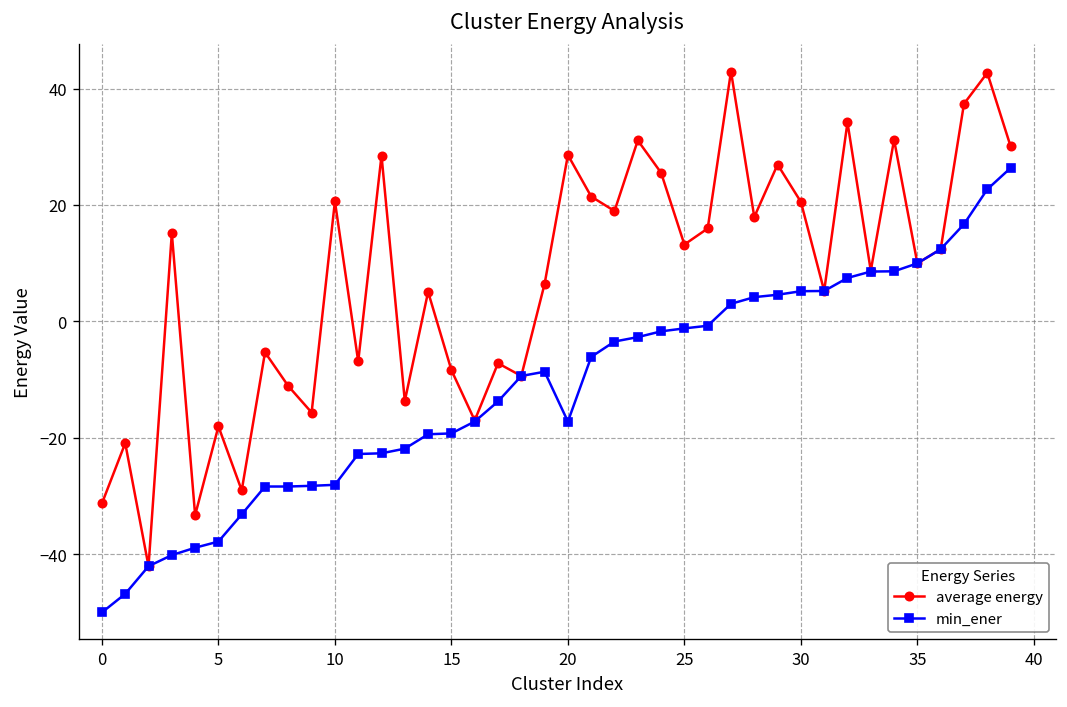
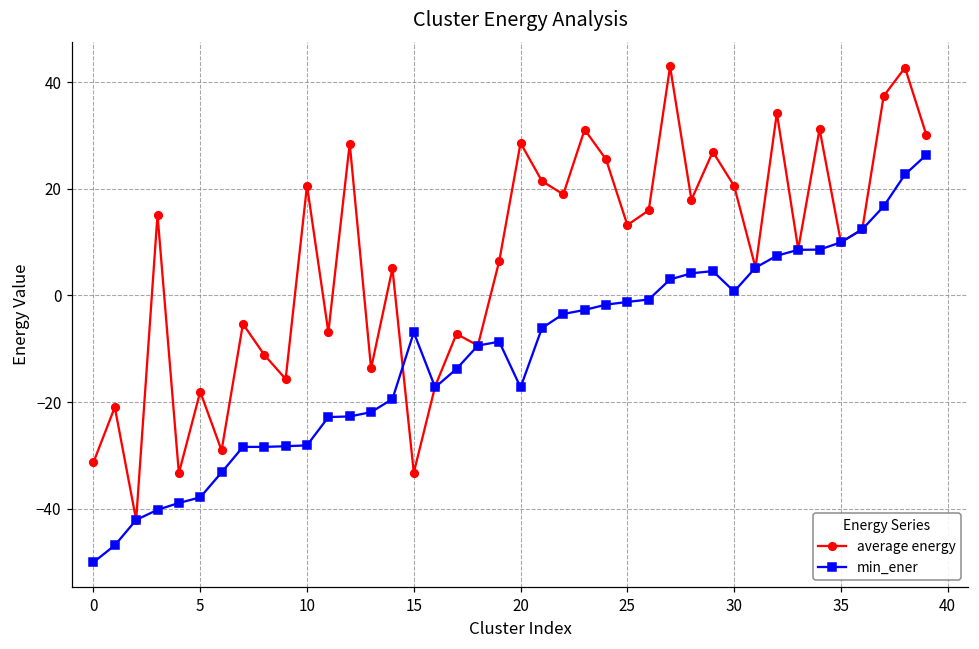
  {
    "average energy": {
      "0": -31,
      "5": -18,
      "10": 21,
-     "15": -8,
+     "15": -33,
      "20": 29,
      "25": 13,
      "30": 21
    },
    "min_ener": {
      "0": -50,
      "5": -38,
      "10": -28,
-     "15": -19,
+     "15": -7,
      "20": -17,
      "25": -1,
-     "30": 5
+     "30": 1
    }
  }
